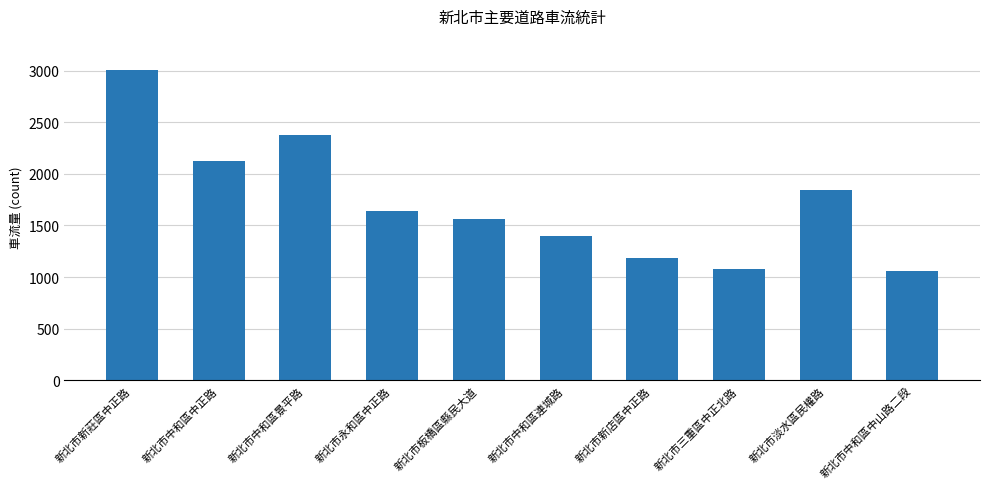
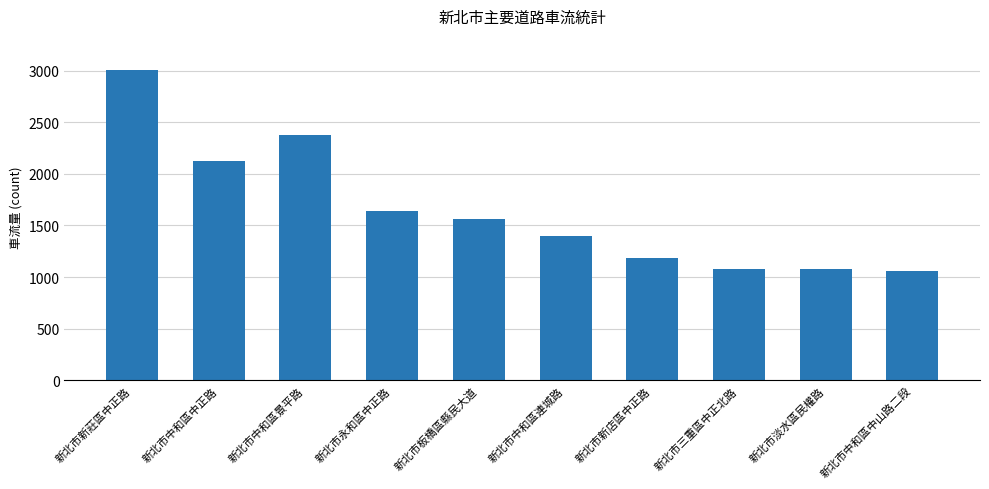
  {
    "新北市新莊區中正路": 3010,
    "新北市中和區中正路": 2130,
    "新北市中和區景平路": 2380,
    "新北市永和區中正路": 1640,
    "新北市板橋區縣民大道": 1560,
    "新北市中和區連城路": 1400,
    "新北市新店區中正路": 1180,
    "新北市三重區中正北路": 1080,
-   "新北市淡水區民權路": 1840,
+   "新北市淡水區民權路": 1080,
    "新北市中和區中山路二段": 1060
  }
